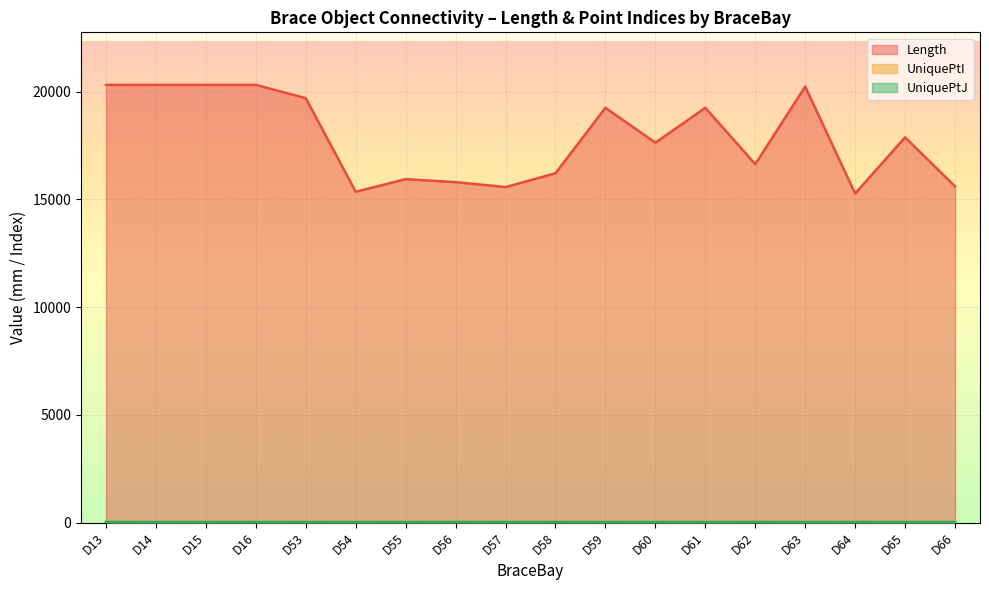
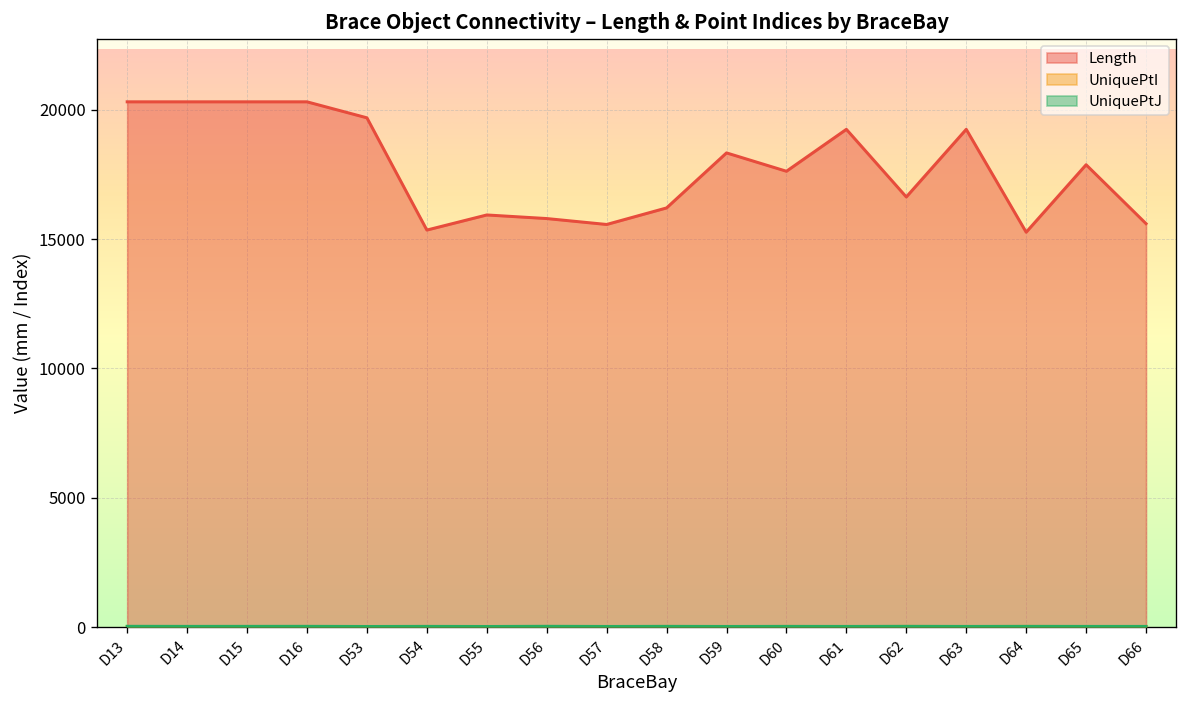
  {
    "Length": {
      "D13": 20300,
      "D14": 20300,
      "D15": 20300,
      "D16": 20300,
      "D53": 19700,
      "D54": 15400,
      "D55": 15900,
      "D56": 15800,
      "D57": 15600,
      "D58": 16200,
-     "D59": 19200,
+     "D59": 18300,
      "D60": 17600,
      "D61": 19200,
      "D62": 16600,
-     "D63": 20200,
+     "D63": 19200,
      "D64": 15300,
      "D65": 17900,
      "D66": 15600
    },
    "UniquePtJ": {
      "D13": 0,
      "D14": 0,
      "D15": 0,
      "D16": 0,
      "D53": 0,
      "D54": 0,
      "D55": 0,
      "D56": 0,
      "D57": 0,
      "D58": 0,
      "D59": 0,
      "D60": 0,
      "D61": 0,
      "D62": 0,
      "D63": 0,
      "D64": 0,
      "D65": 0,
      "D66": 0
    }
  }
